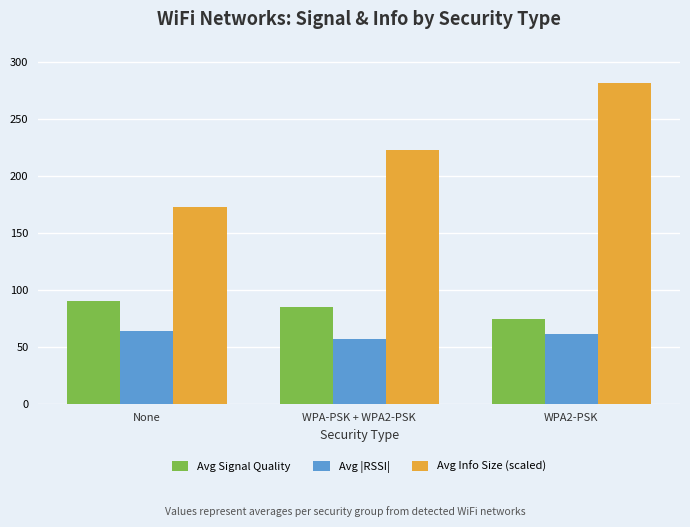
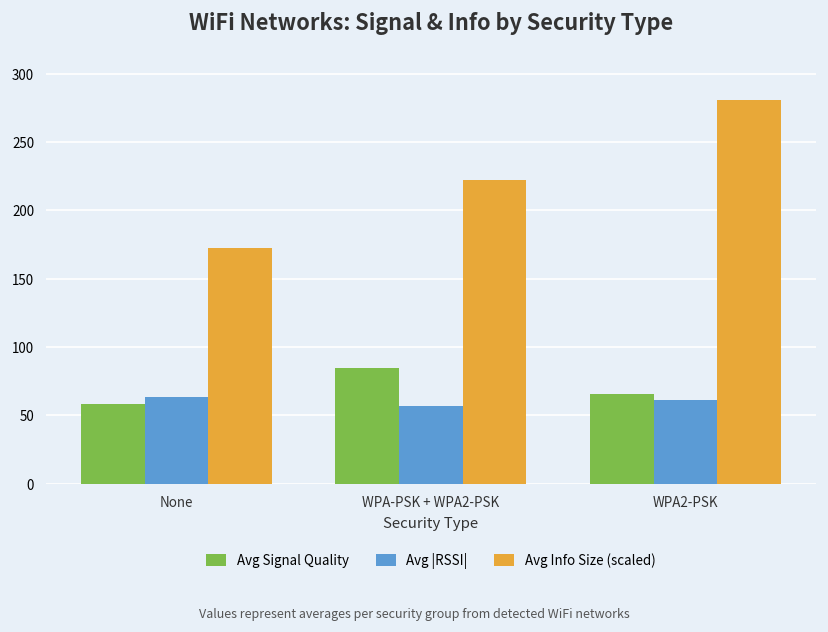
  {
    "Avg Signal Quality": {
-     "None": 90,
+     "None": 59,
      "WPA-PSK + WPA2-PSK": 85,
-     "WPA2-PSK": 74
+     "WPA2-PSK": 66
    },
    "Avg |RSSI|": {
      "None": 64,
      "WPA-PSK + WPA2-PSK": 57,
      "WPA2-PSK": 61
    },
    "Avg Info Size (scaled)": {
      "None": 173,
      "WPA-PSK + WPA2-PSK": 222,
      "WPA2-PSK": 281
    }
  }
